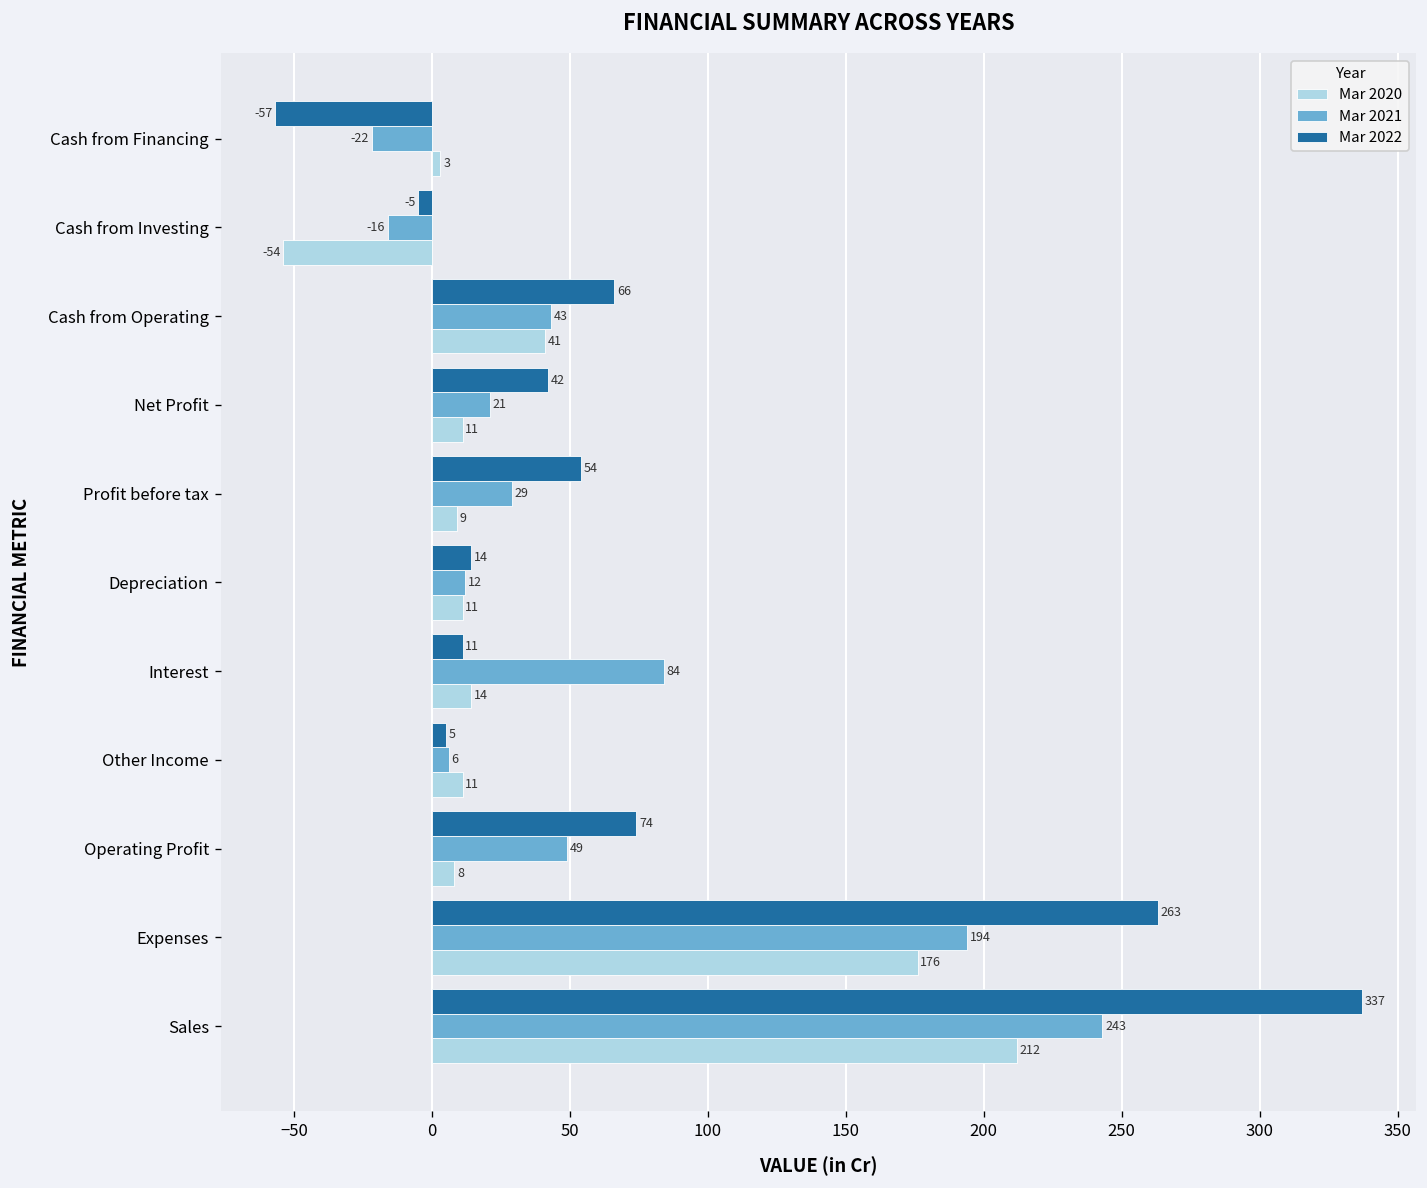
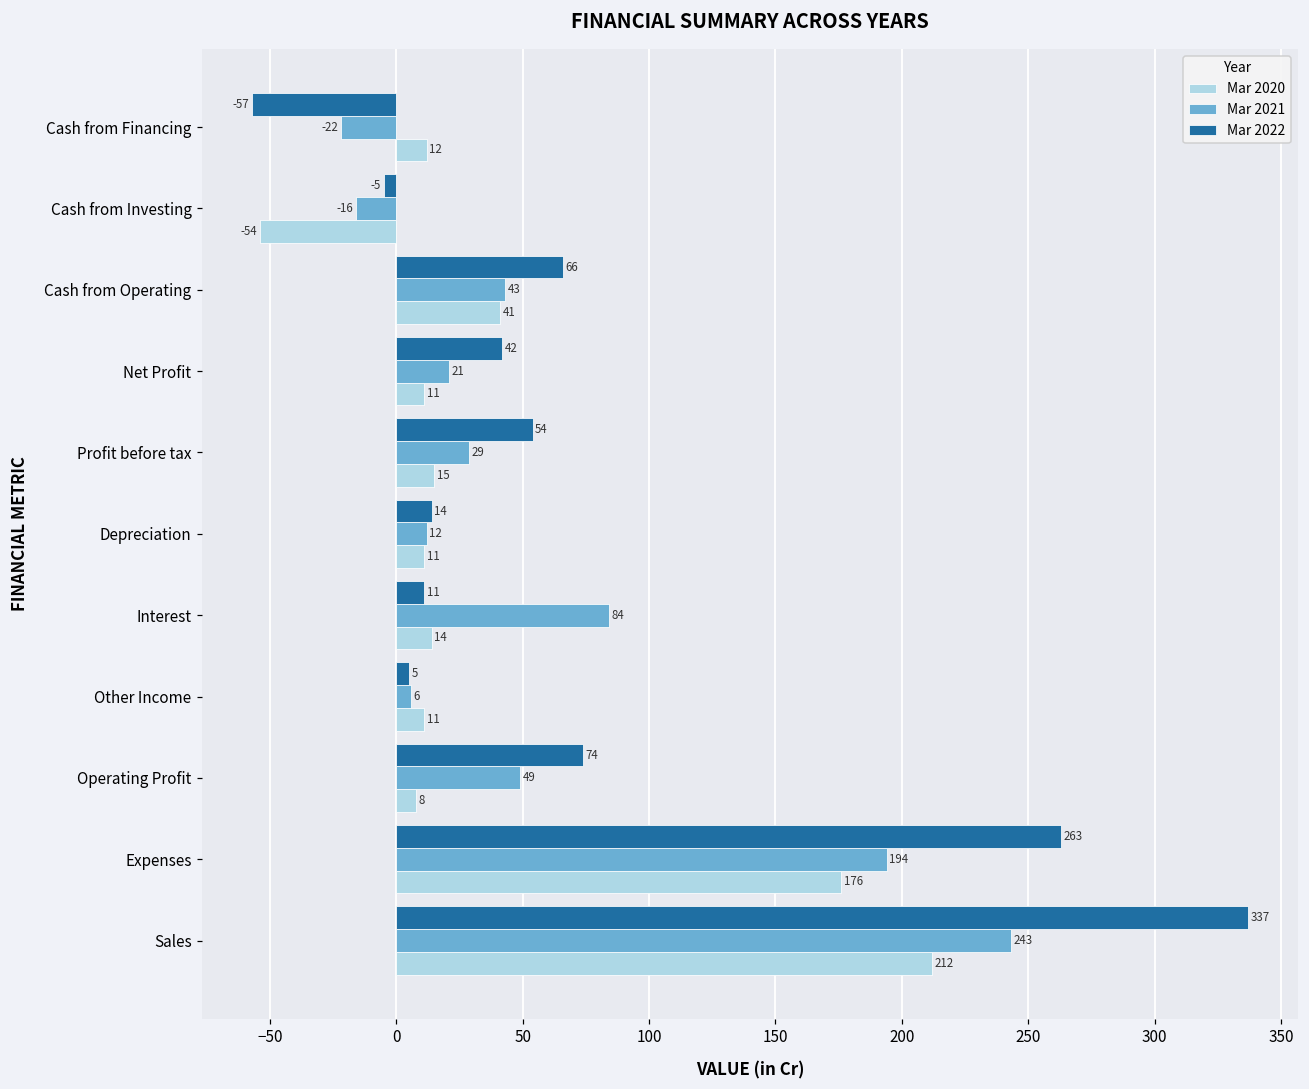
  {
    "Mar 2020": {
-     "Cash from Financing": 3,
+     "Cash from Financing": 12,
      "Cash from Investing": -54,
      "Cash from Operating": 41,
      "Net Profit": 11,
-     "Profit before tax": 9,
+     "Profit before tax": 15,
      "Depreciation": 11,
      "Interest": 14,
      "Other Income": 11,
      "Operating Profit": 8,
      "Expenses": 176,
      "Sales": 212
    },
    "Mar 2021": {
      "Cash from Financing": -22,
      "Cash from Investing": -16,
      "Cash from Operating": 43,
      "Net Profit": 21,
      "Profit before tax": 29,
      "Depreciation": 12,
      "Interest": 84,
      "Other Income": 6,
      "Operating Profit": 49,
      "Expenses": 194,
      "Sales": 243
    },
    "Mar 2022": {
      "Cash from Financing": -57,
      "Cash from Investing": -5,
      "Cash from Operating": 66,
      "Net Profit": 42,
      "Profit before tax": 54,
      "Depreciation": 14,
      "Interest": 11,
      "Other Income": 5,
      "Operating Profit": 74,
      "Expenses": 263,
      "Sales": 337
    }
  }
